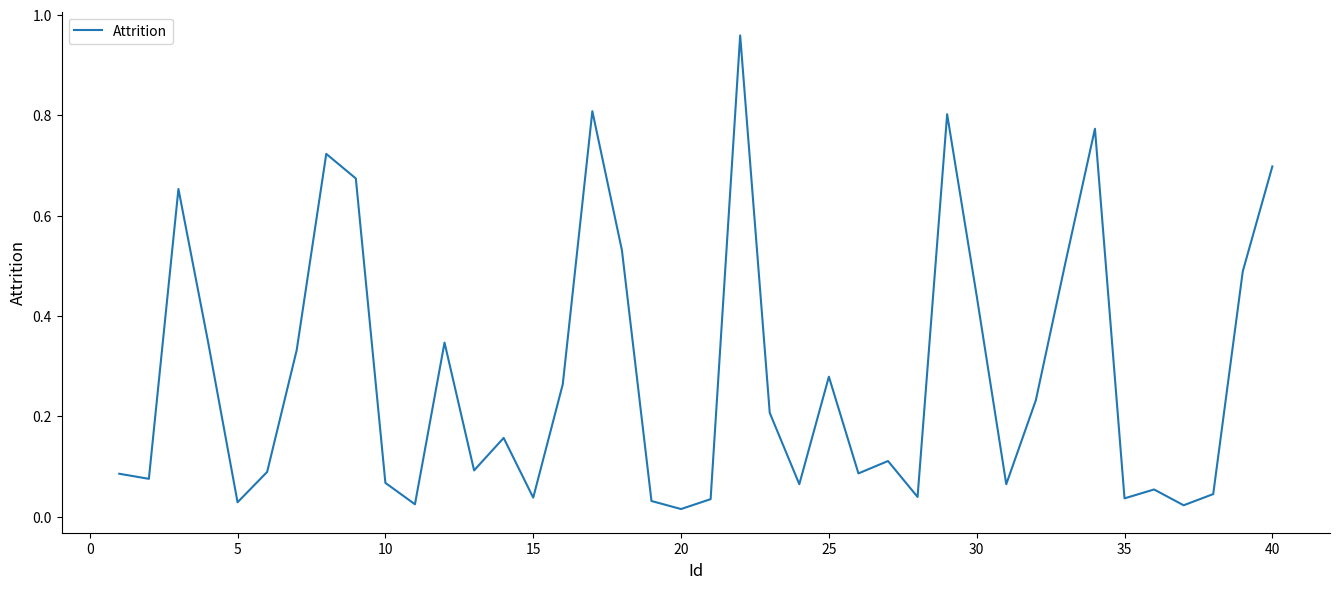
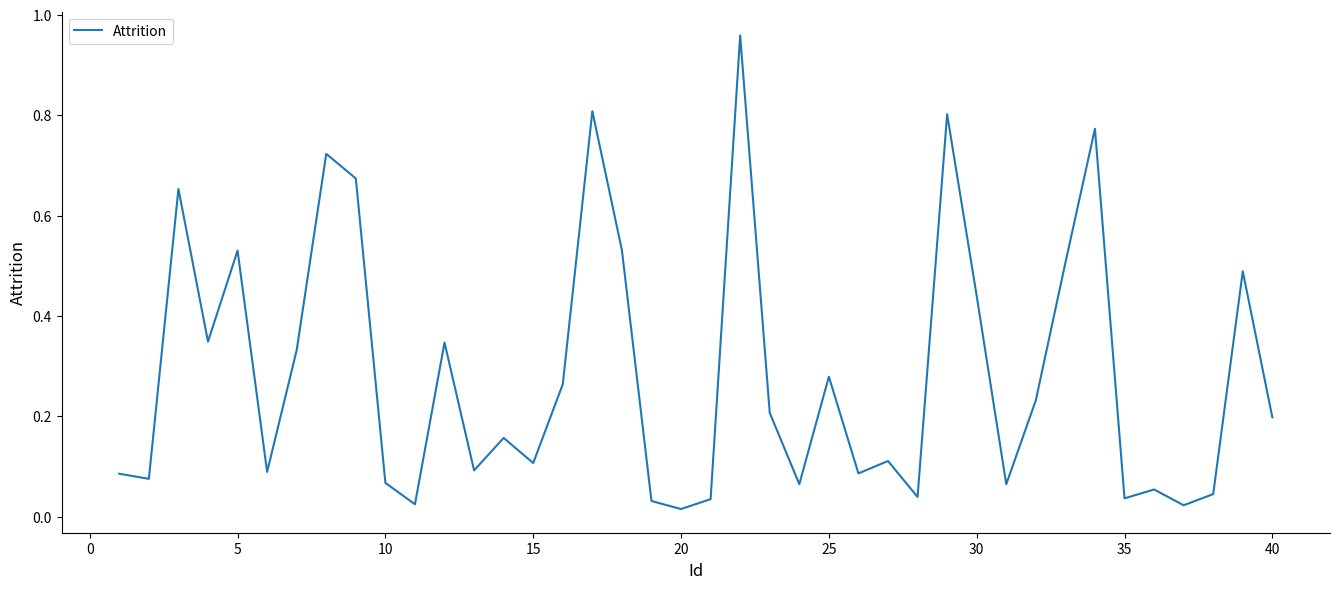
  {
-   "5": 0.03,
+   "5": 0.53,
    "10": 0.07,
-   "15": 0.04,
+   "15": 0.11,
    "20": 0.02,
    "25": 0.28,
    "30": 0.44,
    "35": 0.04,
-   "40": 0.70
+   "40": 0.20
  }
